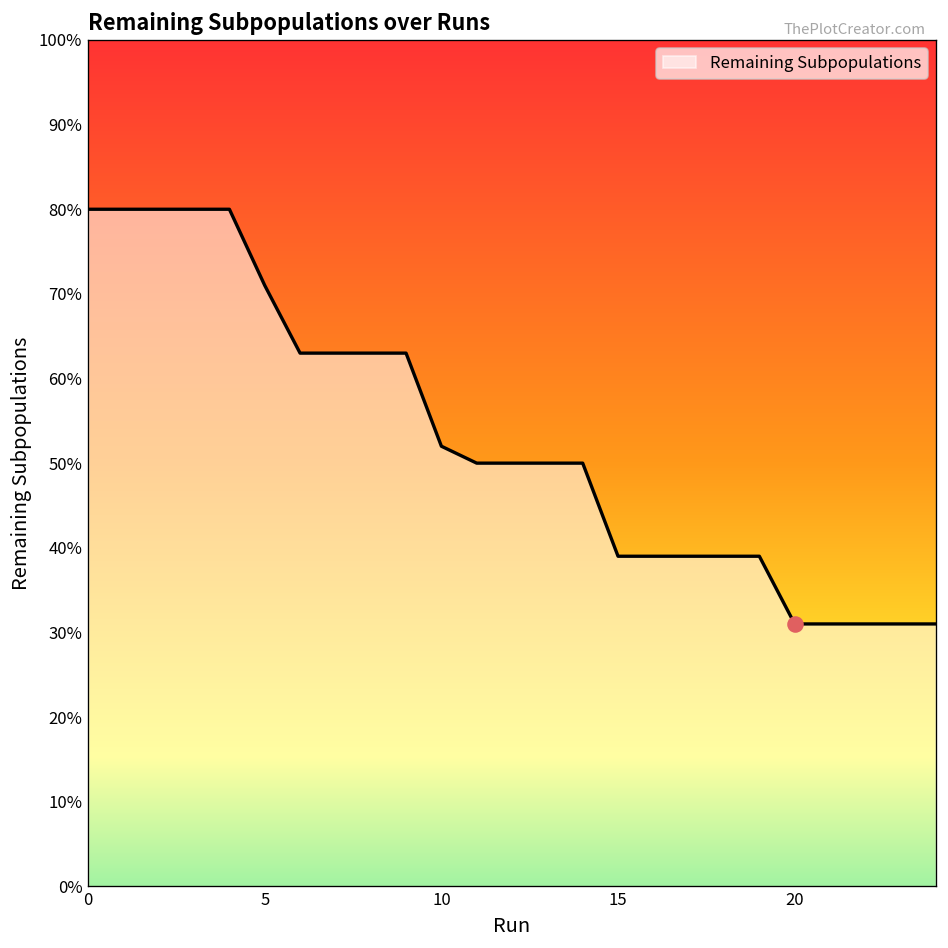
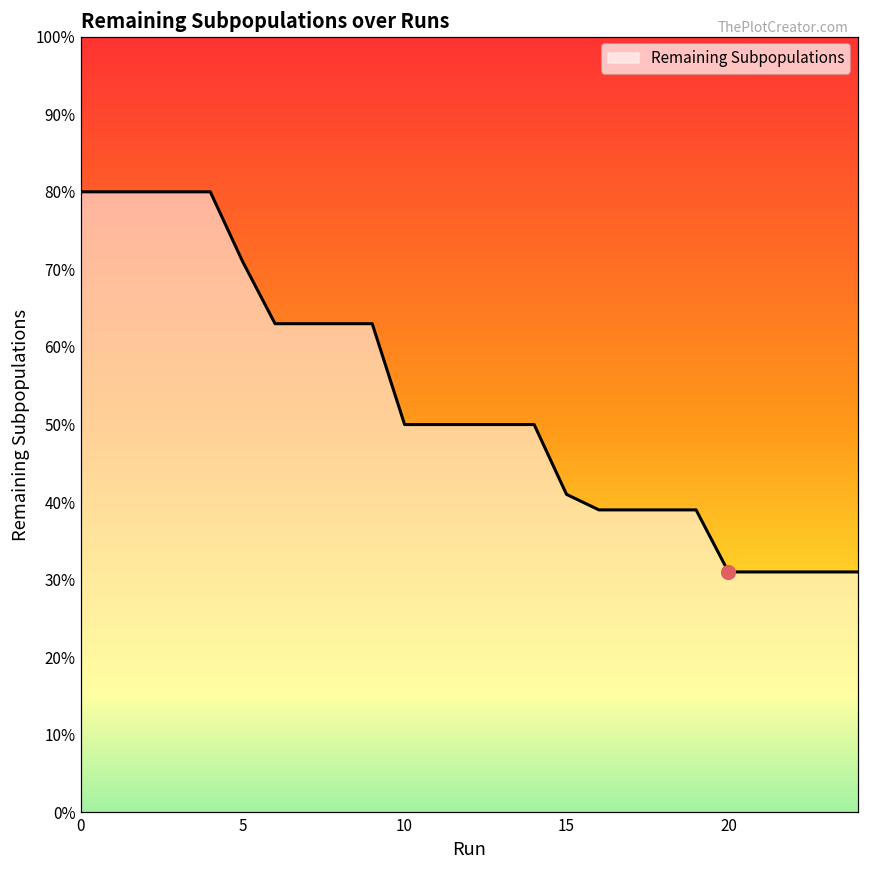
  {
    "Remaining Subpopulations": {
      "0": "80%",
      "5": "71%",
-     "10": "52%",
-     "15": "39%"
+     "10": "50%",
+     "15": "41%"
    }
  }
